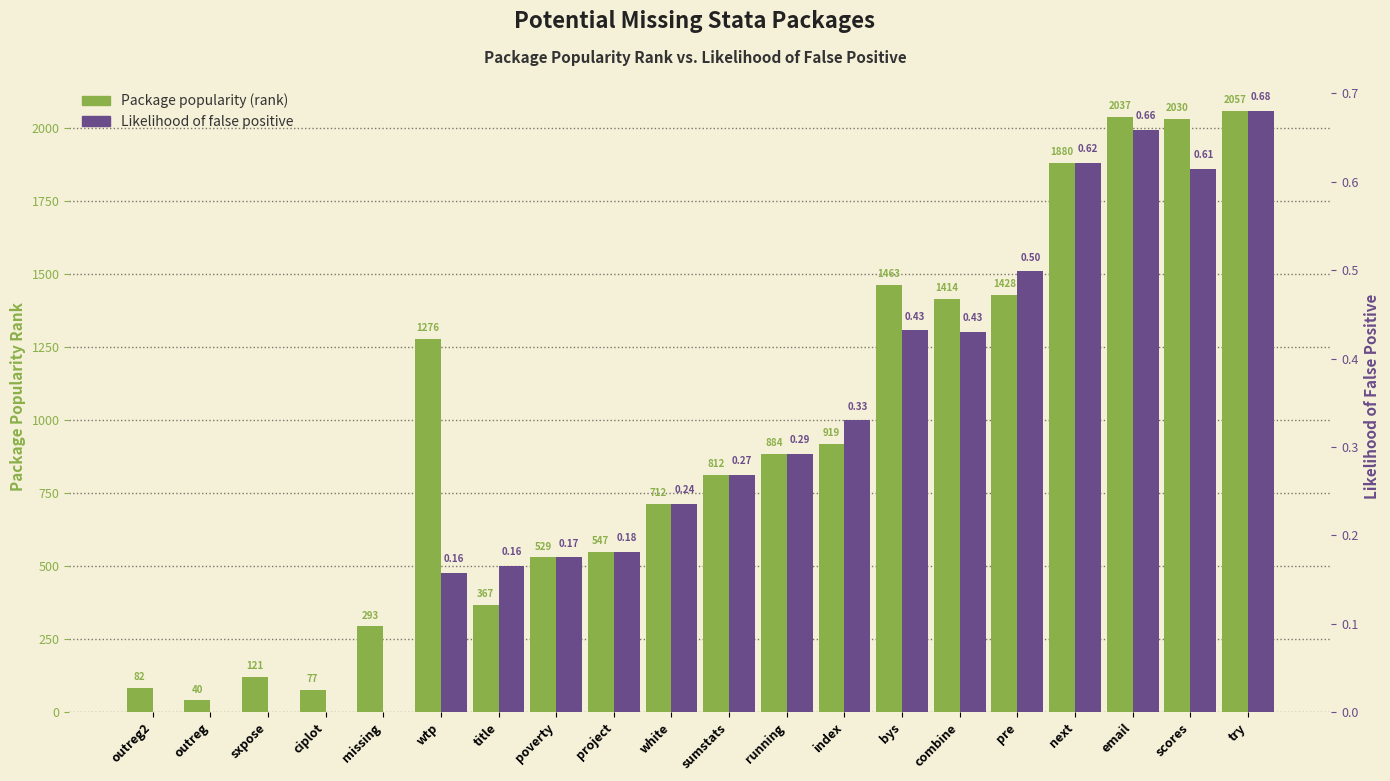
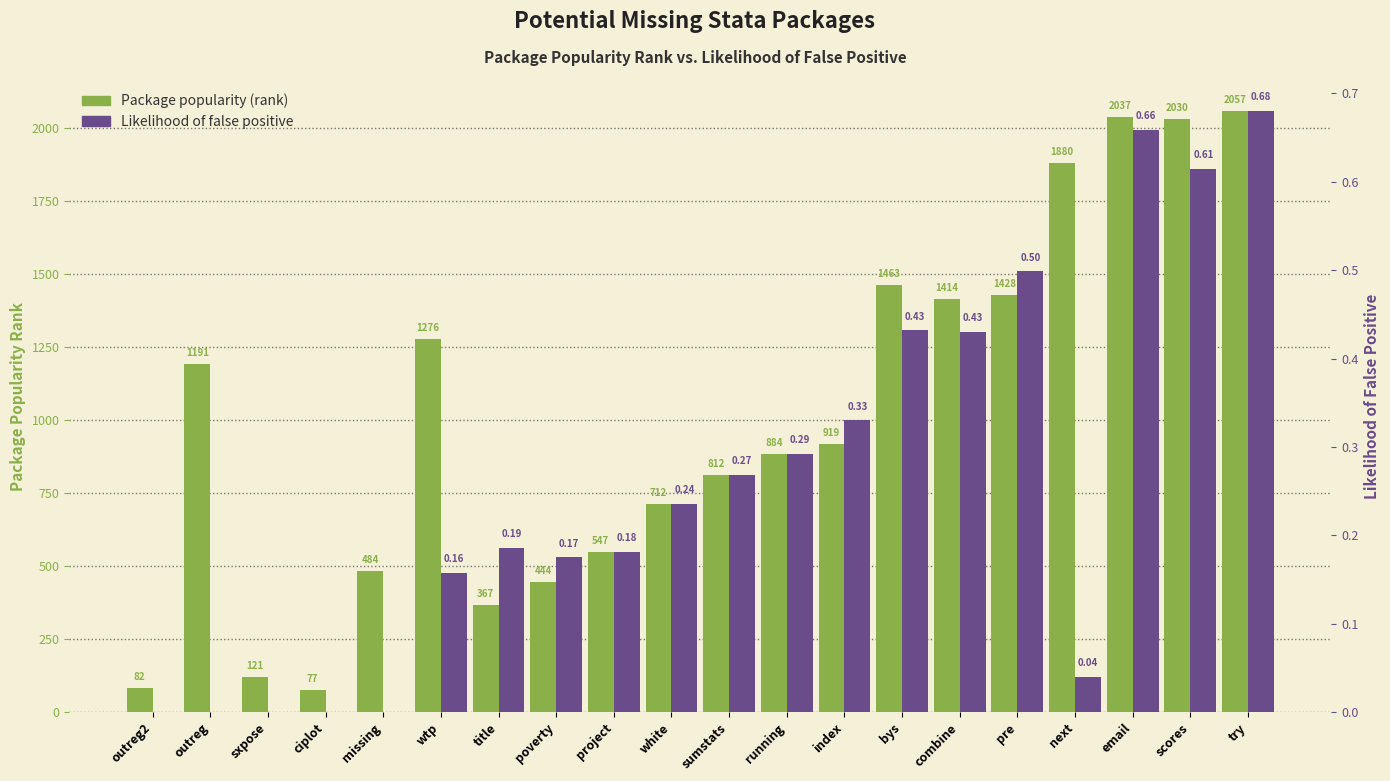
  {
    "Package popularity (rank)": {
      "outreg2": 82,
-     "outreg": 40,
+     "outreg": 1191,
      "sxpose": 121,
      "ciplot": 77,
-     "missing": 293,
+     "missing": 484,
      "wtp": 1276,
      "title": 367,
-     "poverty": 529,
+     "poverty": 444,
      "project": 547,
      "white": 712,
      "sumstats": 812,
      "running": 884,
      "index": 919,
      "bys": 1463,
      "combine": 1414,
      "pre": 1428,
      "next": 1880,
      "email": 2037,
      "scores": 2030,
      "try": 2057
    },
    "Likelihood of false positive": {
      "wtp": 0.16,
-     "title": 0.16,
+     "title": 0.19,
      "poverty": 0.17,
      "project": 0.18,
      "white": 0.24,
      "sumstats": 0.27,
      "running": 0.29,
      "index": 0.33,
      "bys": 0.43,
      "combine": 0.43,
      "pre": 0.50,
-     "next": 0.62,
+     "next": 0.04,
      "email": 0.66,
      "scores": 0.61,
      "try": 0.68
    }
  }
